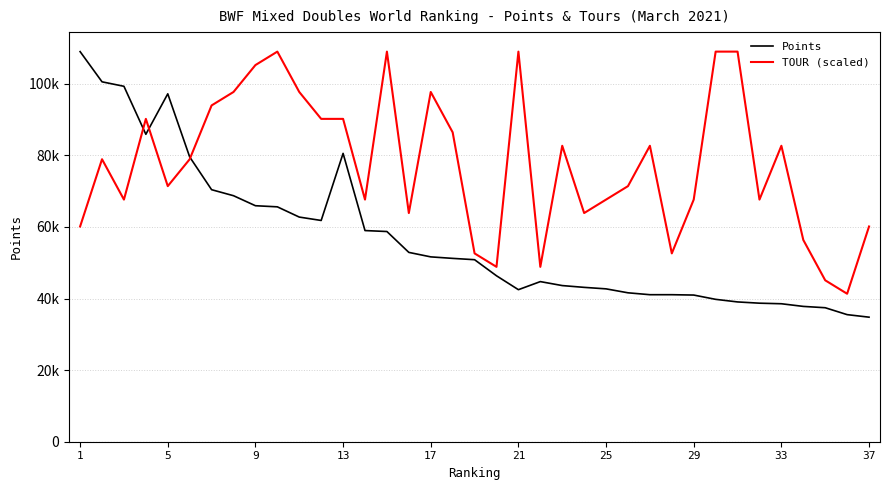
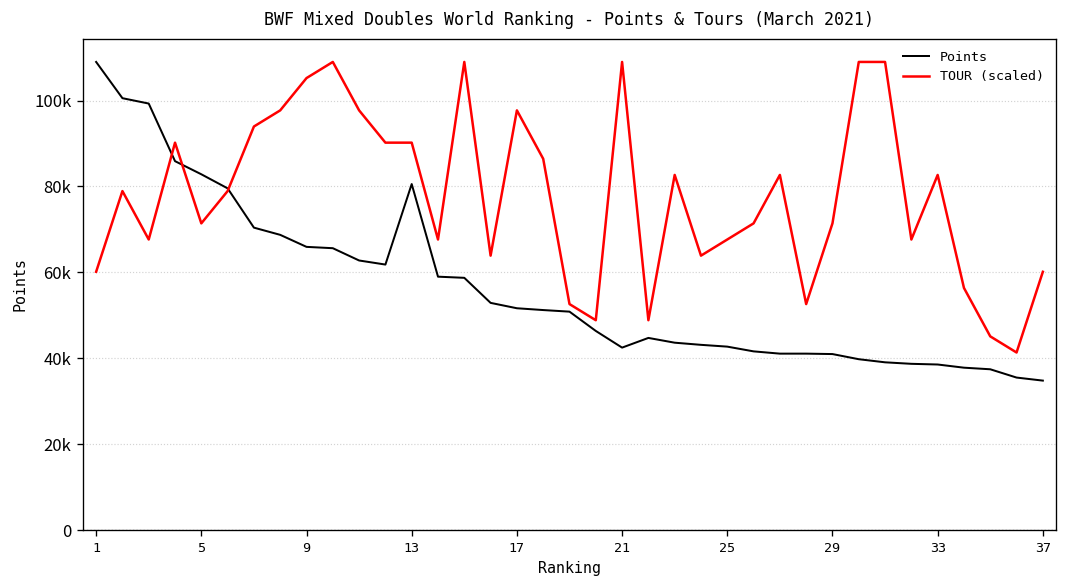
  {
    "Points": {
      "1": 109000,
-     "5": 97000,
+     "5": 83000,
      "9": 66000,
      "13": 81000,
      "17": 52000,
      "21": 42000,
      "25": 43000,
      "29": 41000,
      "33": 39000,
      "37": 35000
    },
    "TOUR (scaled)": {
      "1": 60000,
      "5": 71000,
      "9": 105000,
      "13": 90000,
      "17": 98000,
      "21": 109000,
      "25": 68000,
-     "29": 68000,
+     "29": 71000,
      "33": 83000,
      "37": 60000
    }
  }
